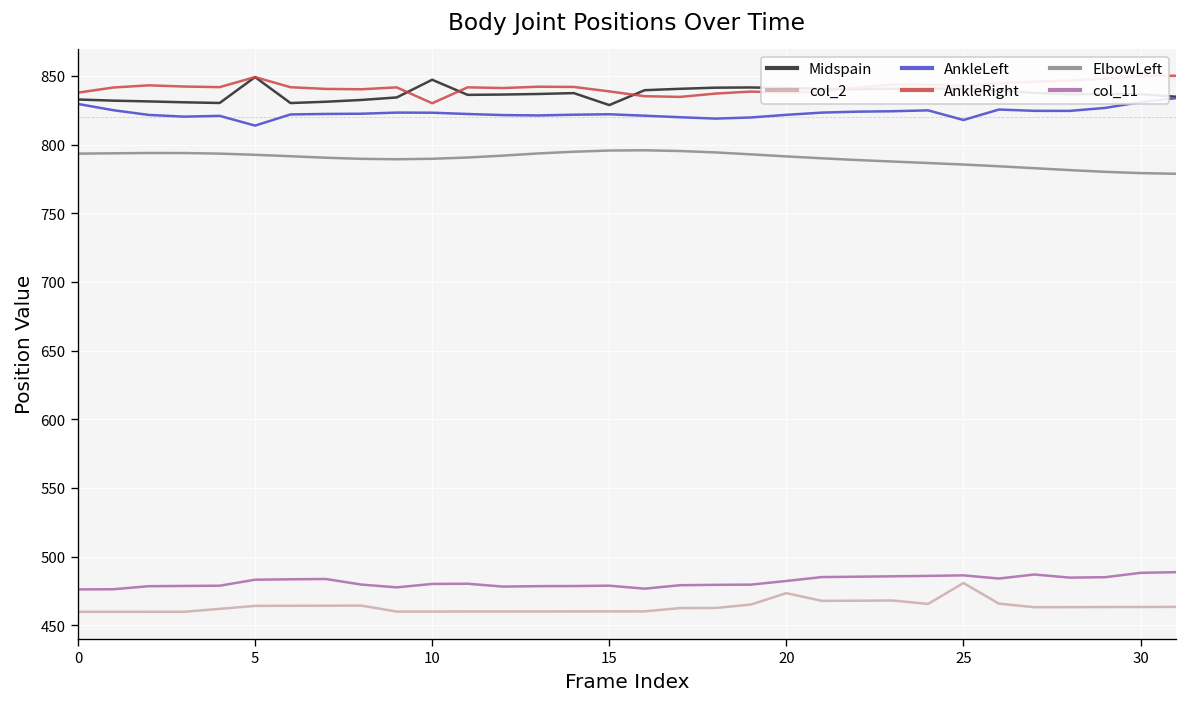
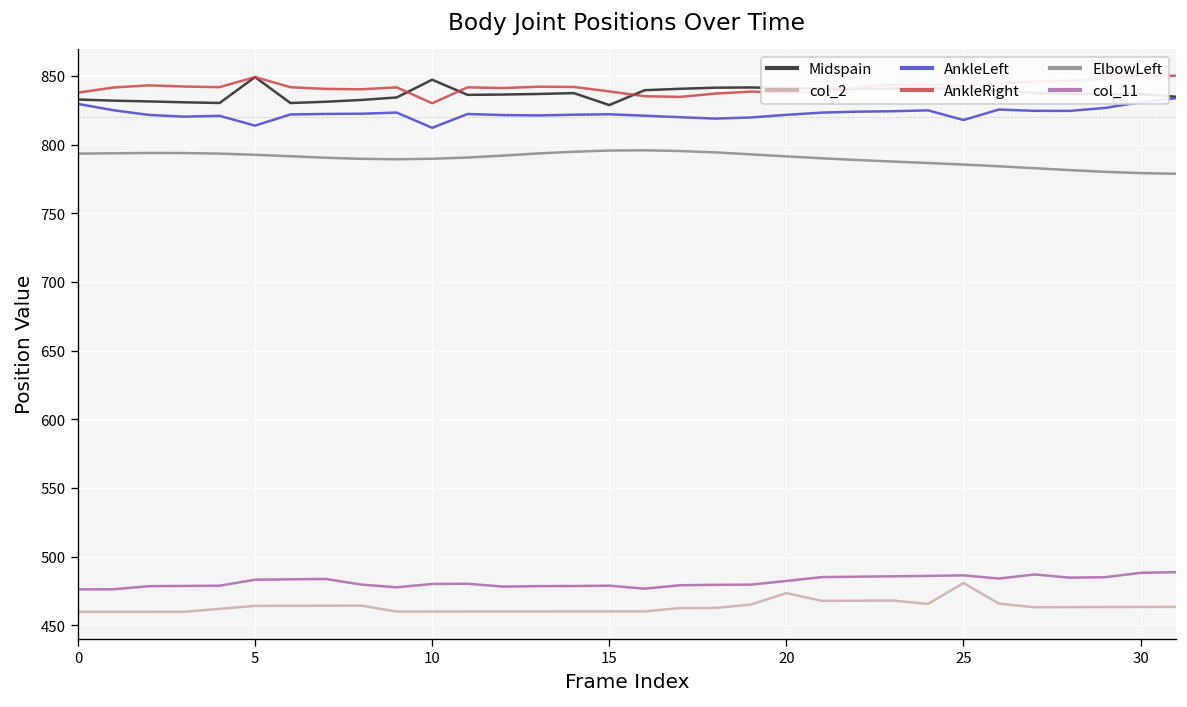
  {
    "Midspain": {
      "0": 833,
      "10": 847,
      "15": 829
    },
    "col_2": {
      "0": 460,
      "5": 464,
      "10": 460,
      "15": 460,
      "20": 473,
      "25": 481,
      "30": 463
    },
    "AnkleLeft": {
      "0": 830,
      "5": 814,
-     "10": 823,
+     "10": 812,
      "15": 822,
      "20": 822,
      "25": 818
    },
    "AnkleRight": {
      "0": 838,
      "10": 830,
      "15": 839
    }
  }
